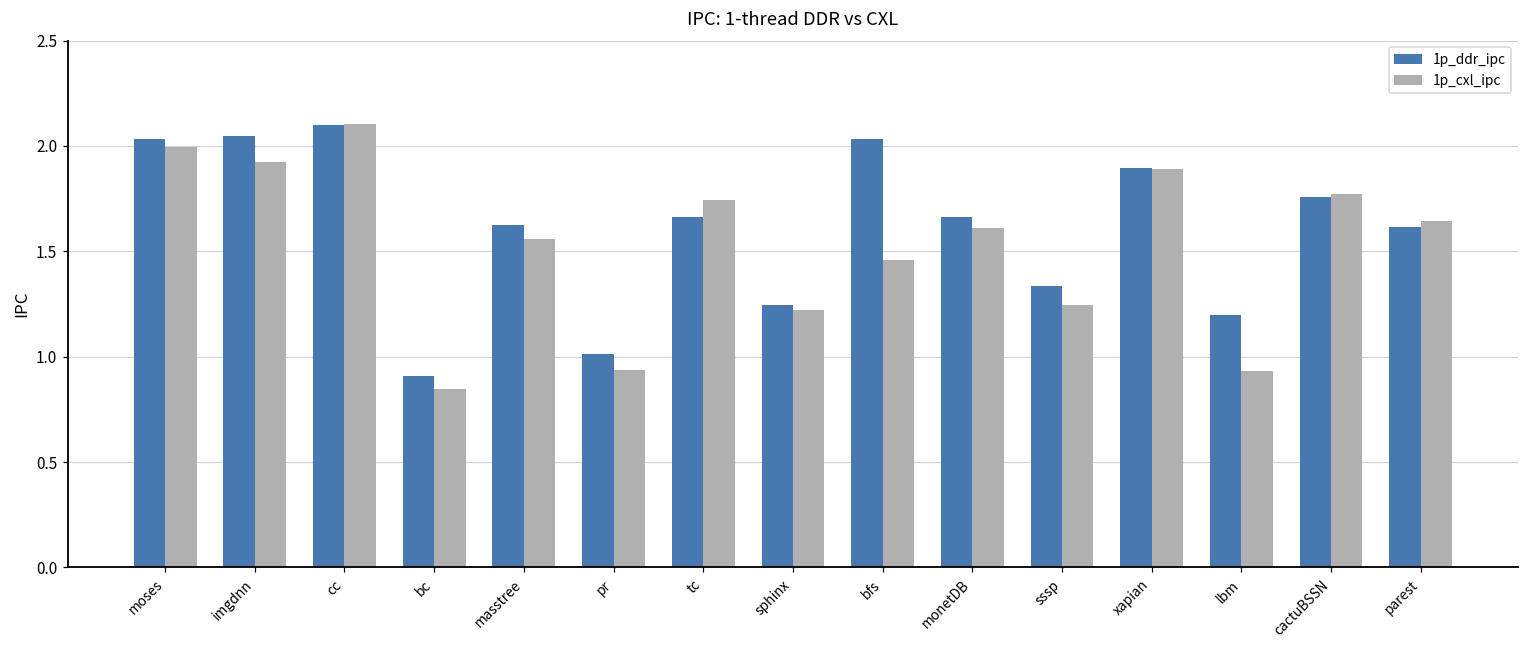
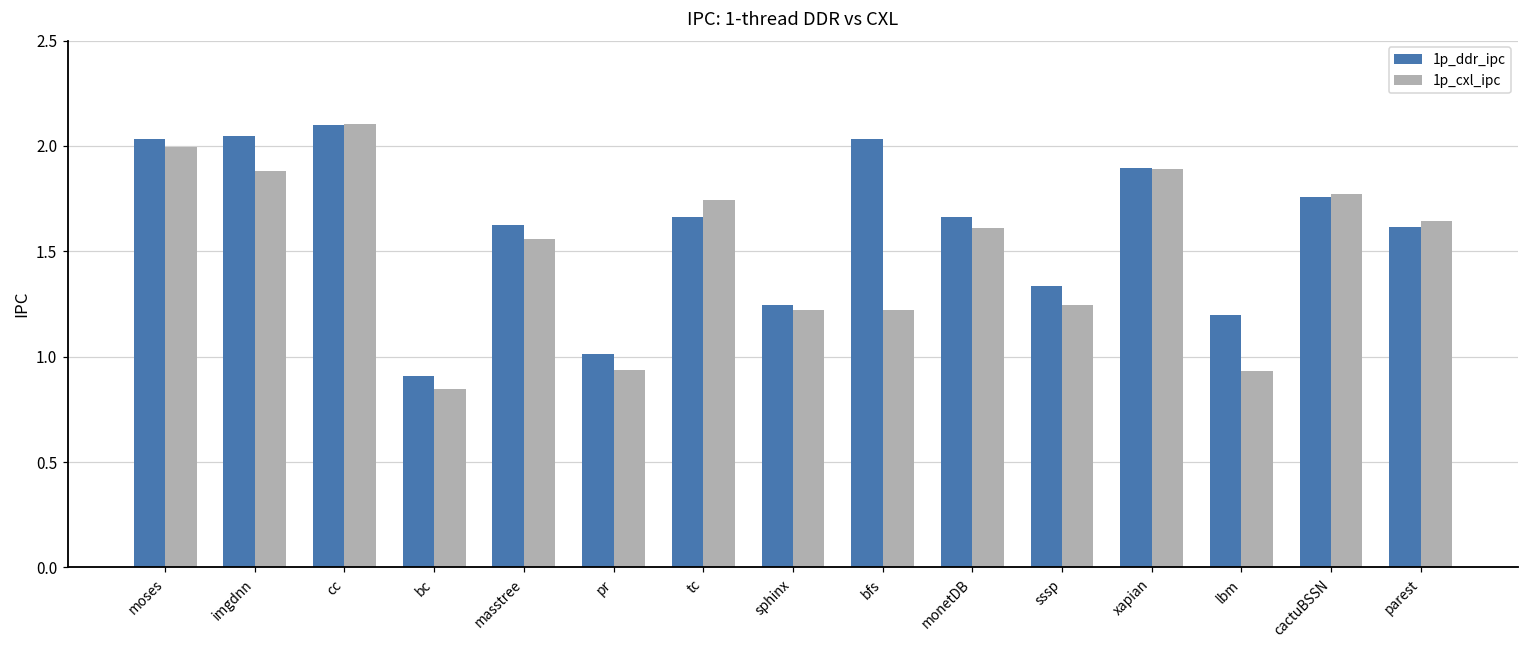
  {
    "1p_ddr_ipc": {
      "moses": 2.03,
      "imgdnn": 2.05,
      "cc": 2.10,
      "bc": 0.91,
      "masstree": 1.62,
      "pr": 1.01,
      "tc": 1.66,
      "sphinx": 1.24,
      "bfs": 2.03,
      "monetDB": 1.66,
      "sssp": 1.34,
      "xapian": 1.90,
      "lbm": 1.20,
      "cactuBSSN": 1.76,
      "parest": 1.61
    },
    "1p_cxl_ipc": {
      "moses": 2.00,
-     "imgdnn": 1.93,
+     "imgdnn": 1.88,
      "cc": 2.10,
      "bc": 0.85,
      "masstree": 1.56,
      "pr": 0.94,
      "tc": 1.74,
      "sphinx": 1.22,
-     "bfs": 1.46,
+     "bfs": 1.22,
      "monetDB": 1.61,
      "sssp": 1.25,
      "xapian": 1.89,
      "lbm": 0.93,
      "cactuBSSN": 1.77,
      "parest": 1.64
    }
  }
